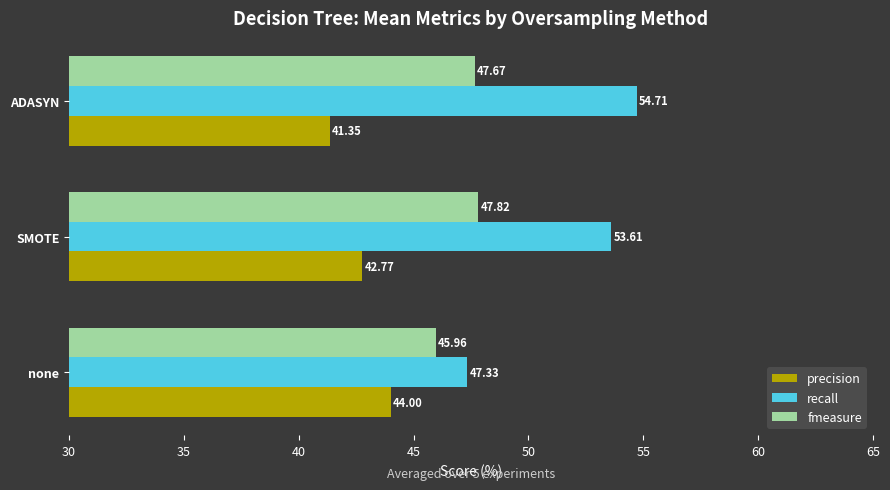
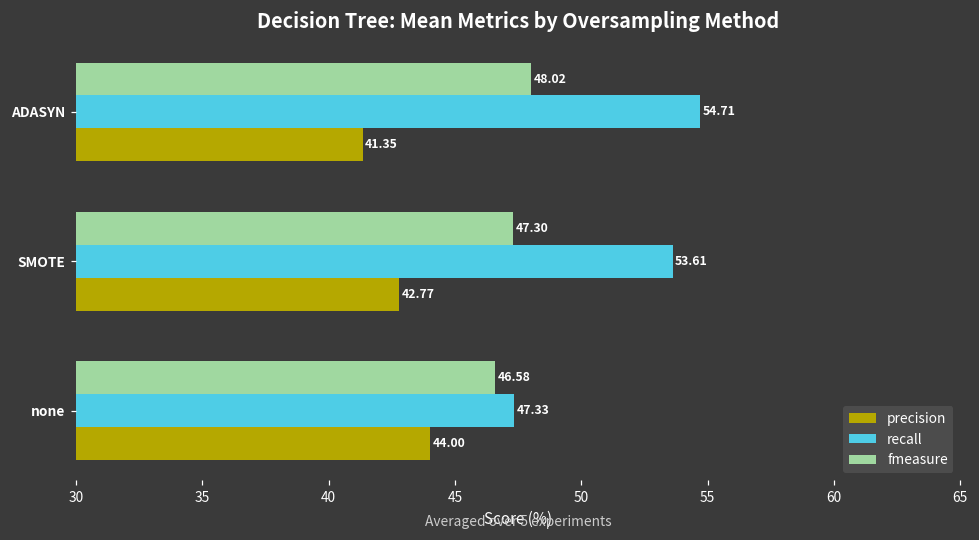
  {
    "precision": {
      "ADASYN": 41.35,
      "SMOTE": 42.77,
      "none": 44.00
    },
    "recall": {
      "ADASYN": 54.71,
      "SMOTE": 53.61,
      "none": 47.33
    },
    "fmeasure": {
-     "ADASYN": 47.67,
-     "SMOTE": 47.82,
-     "none": 45.96
+     "ADASYN": 48.02,
+     "SMOTE": 47.30,
+     "none": 46.58
    }
  }
